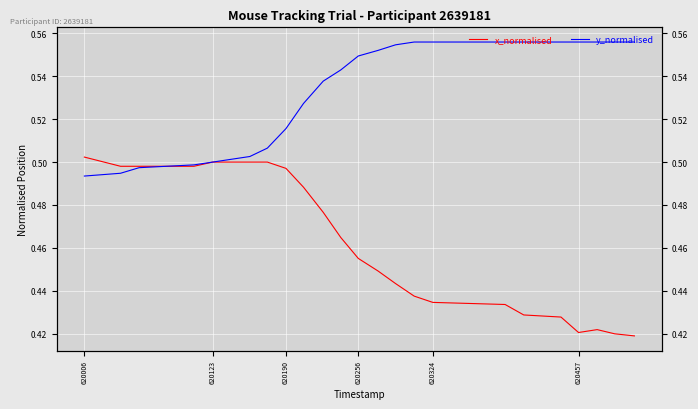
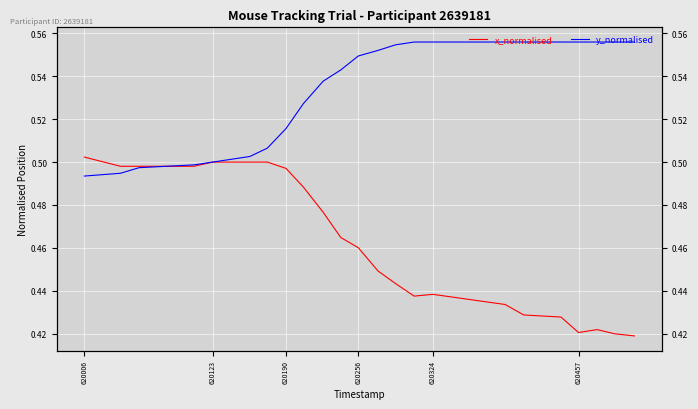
  {
    "x_normalised": {
      "620006": 0.502,
      "620190": 0.497,
-     "620256": 0.455,
-     "620324": 0.435,
+     "620256": 0.460,
+     "620324": 0.438,
      "620457": 0.421
    },
    "y_normalised": {
      "620006": 0.493,
      "620190": 0.516,
      "620256": 0.549,
      "620324": 0.556,
      "620457": 0.556
    }
  }
